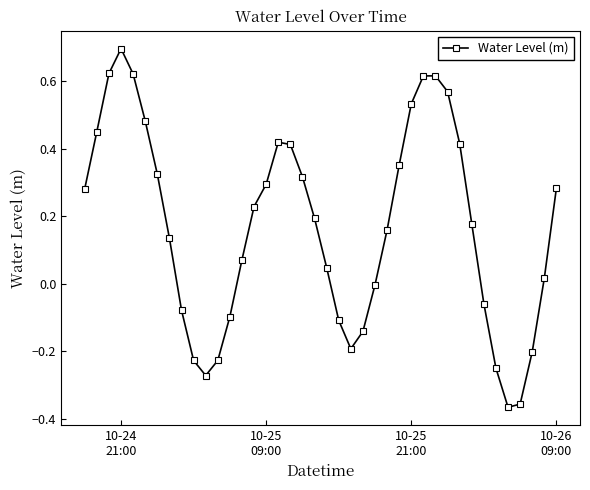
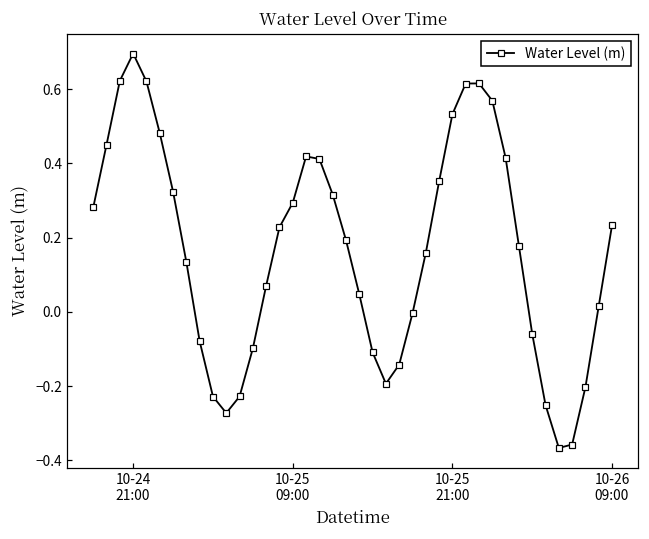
  {
    "10-24 21:00": 0.70,
    "10-25 09:00": 0.29,
    "10-25 21:00": 0.53,
-   "10-26 09:00": 0.28
+   "10-26 09:00": 0.23
  }
